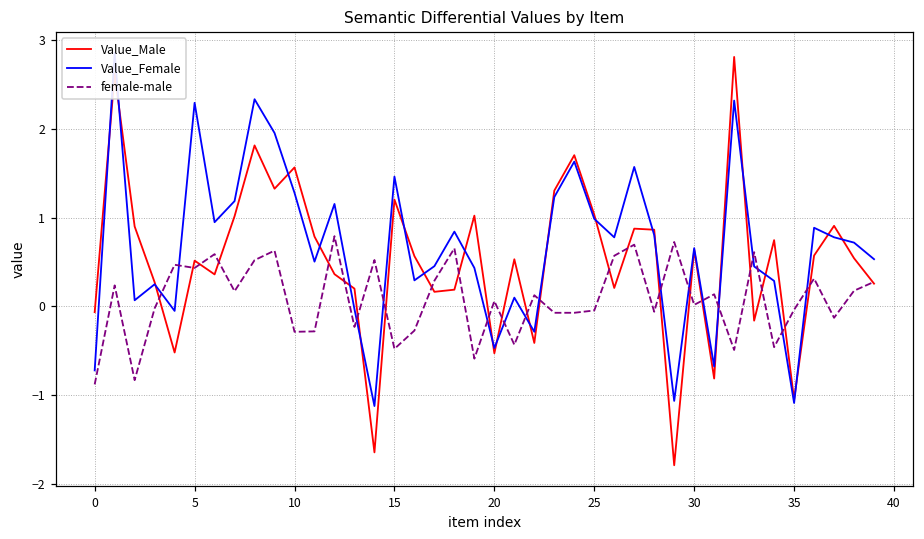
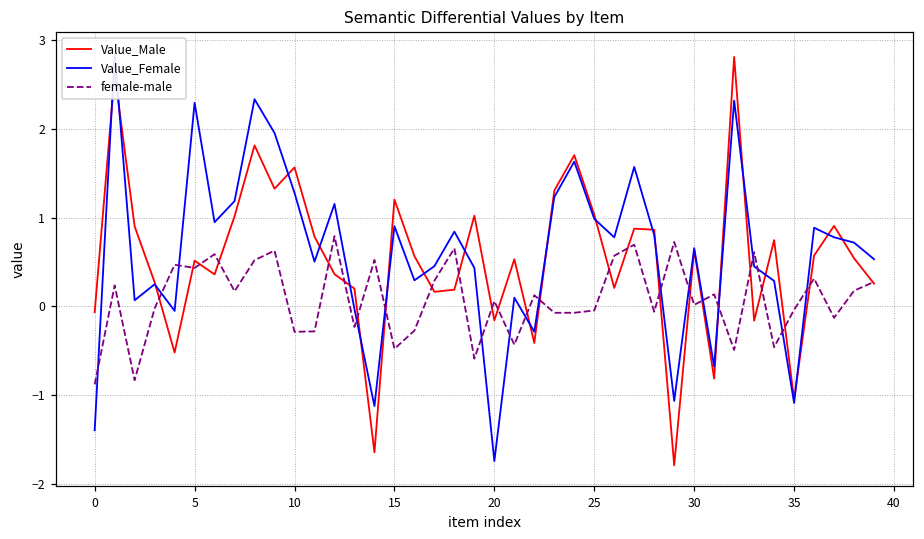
  {
    "Value_Male": {
      "0": -0.1,
      "5": 0.5,
      "10": 1.6,
      "15": 1.2,
-     "20": -0.5,
+     "20": -0.2,
      "25": 1.0,
      "35": -1.1
    },
    "Value_Female": {
-     "0": -0.7,
+     "0": -1.4,
      "5": 2.3,
      "10": 1.3,
-     "15": 1.5,
-     "20": -0.5,
+     "15": 0.9,
+     "20": -1.7,
      "25": 1.0,
      "35": -1.1
    },
    "female-male": {
      "0": -0.9,
      "5": 0.4,
      "10": -0.3,
      "15": -0.5,
      "20": 0.1,
      "25": 0.0,
      "30": 0.0,
      "35": 0.0
    }
  }
